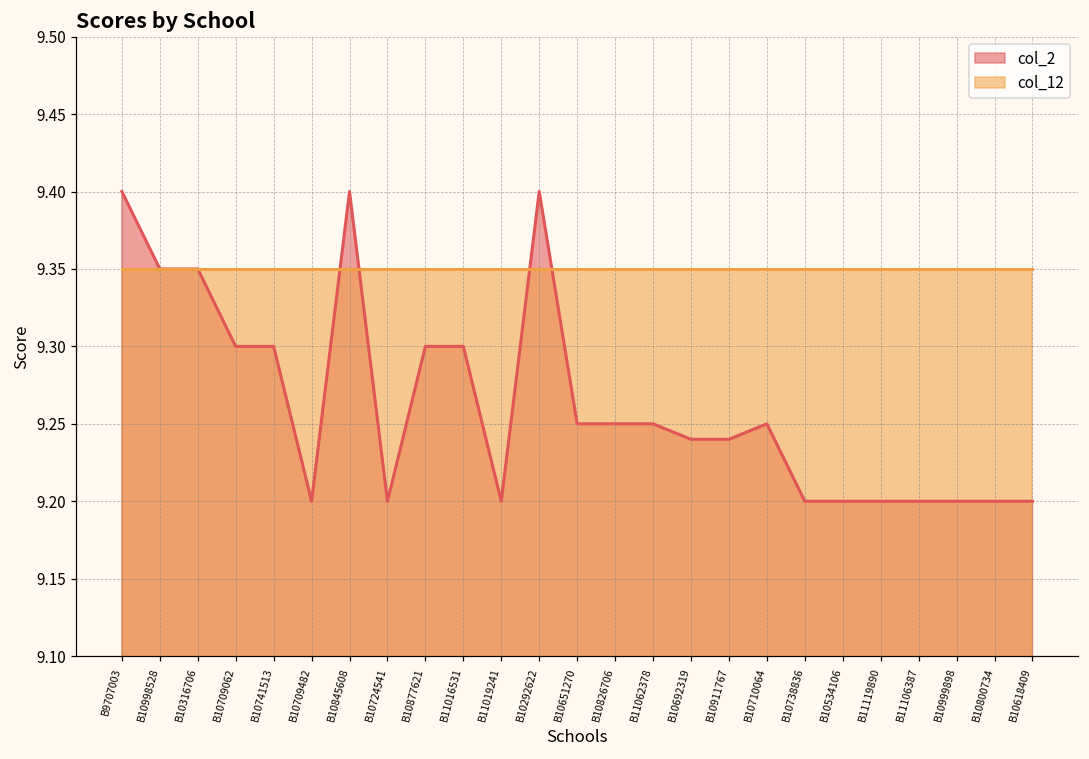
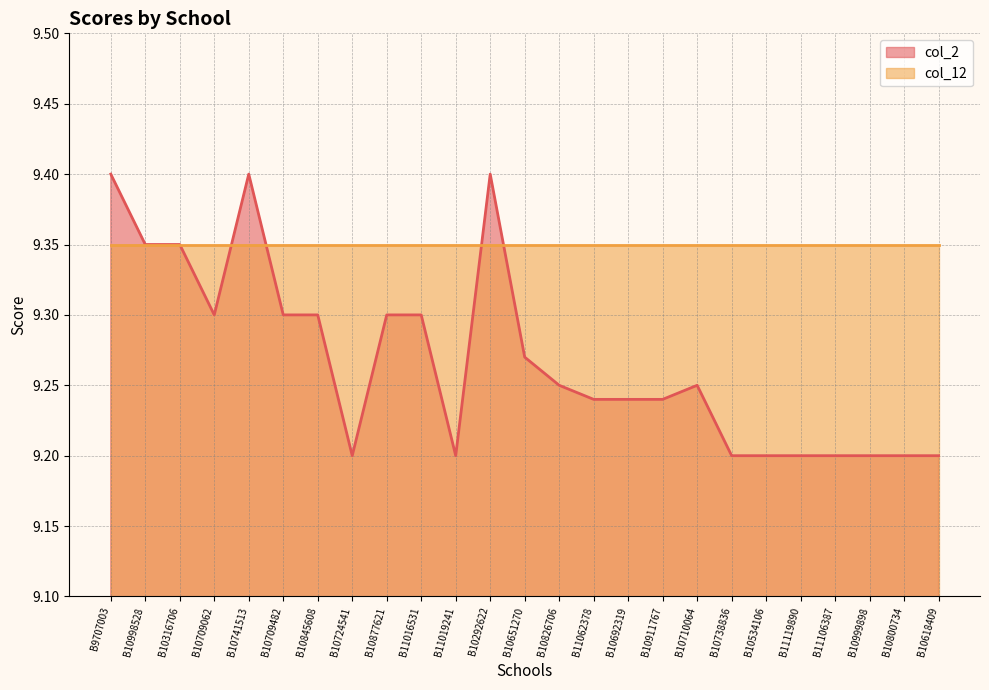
  {
    "col_2": {
      "B9707003": 9.40,
      "B10709062": 9.30,
-     "B10741513": 9.3,
-     "B10709482": 9.2,
-     "B10845608": 9.4,
+     "B10741513": 9.4,
+     "B10709482": 9.3,
+     "B10845608": 9.3,
      "B10724541": 9.20,
      "B10877621": 9.30,
      "B11016531": 9.30,
      "B11019241": 9.20,
      "B10292622": 9.40,
-     "B10651270": 9.25,
+     "B10651270": 9.27,
      "B10826706": 9.25,
-     "B11062378": 9.25,
+     "B11062378": 9.24,
      "B10692319": 9.24,
      "B10911767": 9.24,
      "B10710064": 9.25,
      "B10738836": 9.20,
      "B10534106": 9.20,
      "B11119890": 9.20,
      "B11106387": 9.20,
      "B10999898": 9.20,
      "B10800734": 9.20,
      "B10618409": 9.20
    },
    "col_12": {
      "B9707003": 9.35,
      "B10709062": 9.35,
      "B10741513": 9.35,
      "B10709482": 9.35,
      "B10845608": 9.35,
      "B10724541": 9.35,
      "B10877621": 9.35,
      "B11016531": 9.35,
      "B11019241": 9.35,
      "B10292622": 9.35,
      "B10651270": 9.35,
      "B10826706": 9.35,
      "B11062378": 9.35,
      "B10692319": 9.35,
      "B10911767": 9.35,
      "B10710064": 9.35,
      "B10738836": 9.35,
      "B10534106": 9.35,
      "B11119890": 9.35,
      "B11106387": 9.35,
      "B10999898": 9.35,
      "B10800734": 9.35,
      "B10618409": 9.35
    }
  }
